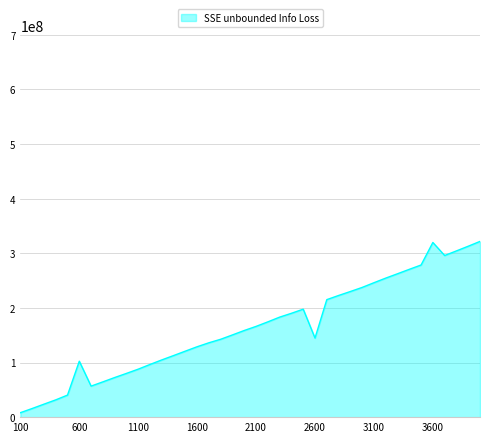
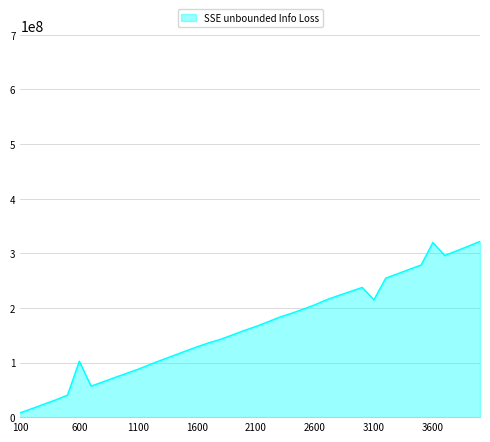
  {
    "100": 10000000,
    "600": 100000000,
    "1100": 90000000,
    "1600": 130000000,
    "2100": 170000000,
-   "2600": 140000000,
-   "3100": 250000000,
+   "2600": 210000000,
+   "3100": 210000000,
    "3600": 320000000
  }
